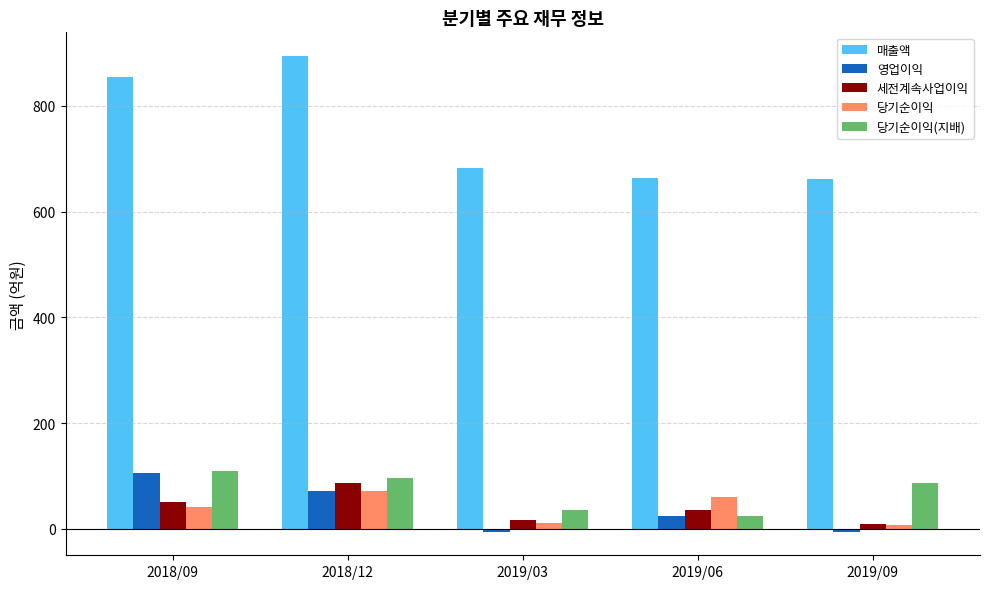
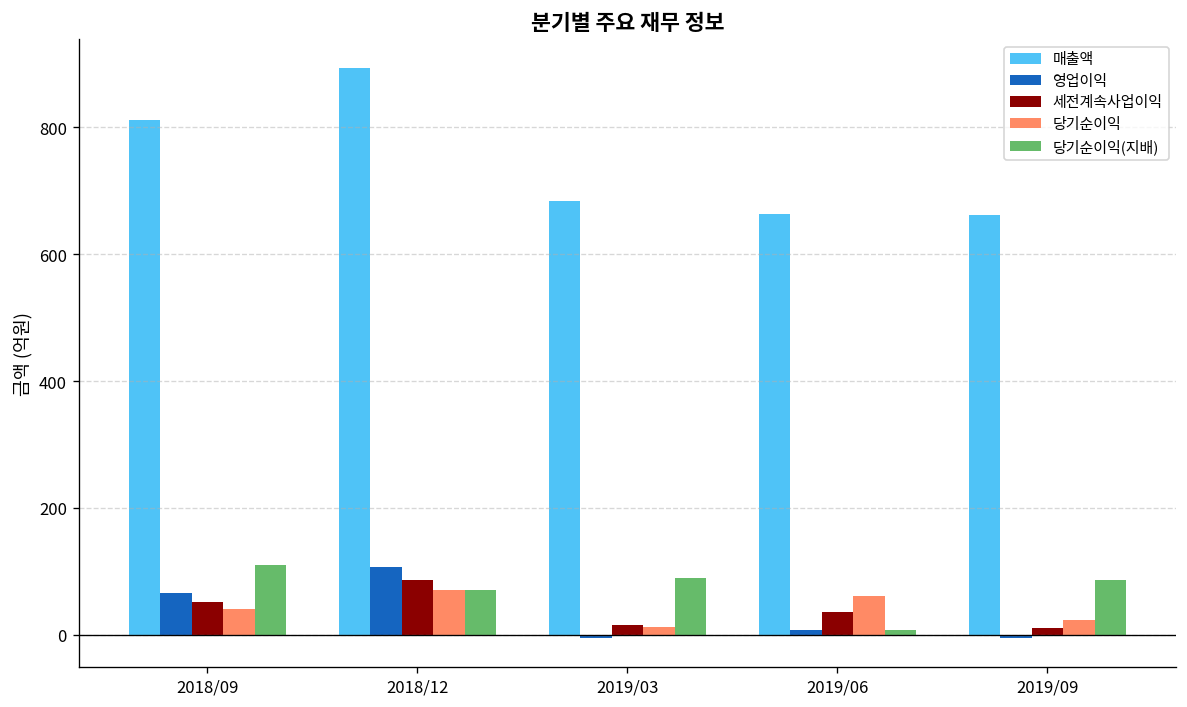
  {
    "매출액": {
-     "2018/09": 860,
+     "2018/09": 810,
      "2018/12": 890,
      "2019/03": 680,
      "2019/06": 660,
      "2019/09": 660
    },
    "영업이익": {
-     "2018/09": 110,
-     "2018/12": 70,
+     "2018/09": 70,
+     "2018/12": 110,
      "2019/03": -10,
-     "2019/06": 30,
+     "2019/06": 10,
      "2019/09": -10
    },
    "세전계속사업이익": {
      "2018/09": 50,
      "2018/12": 90,
      "2019/03": 20,
      "2019/06": 40,
      "2019/09": 10
    },
    "당기순이익": {
      "2018/09": 40,
      "2018/12": 70,
      "2019/03": 10,
      "2019/06": 60,
-     "2019/09": 10
+     "2019/09": 20
    },
    "당기순이익(지배)": {
      "2018/09": 110,
-     "2018/12": 100,
-     "2019/03": 40,
-     "2019/06": 20,
+     "2018/12": 70,
+     "2019/03": 90,
+     "2019/06": 10,
      "2019/09": 90
    }
  }
